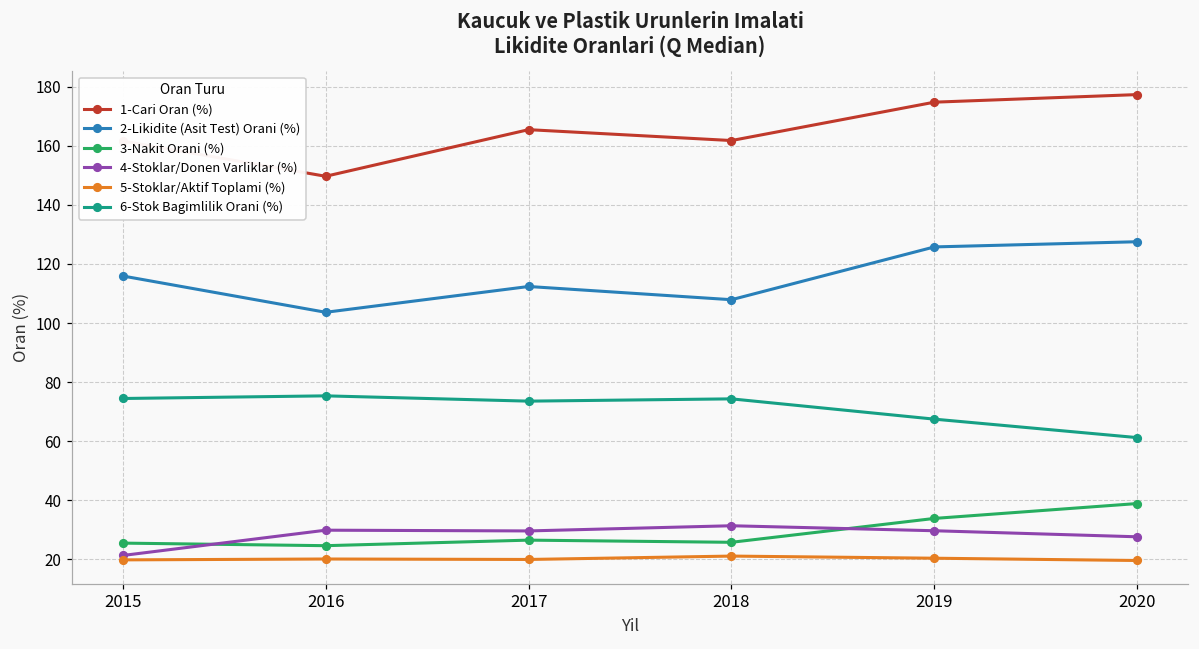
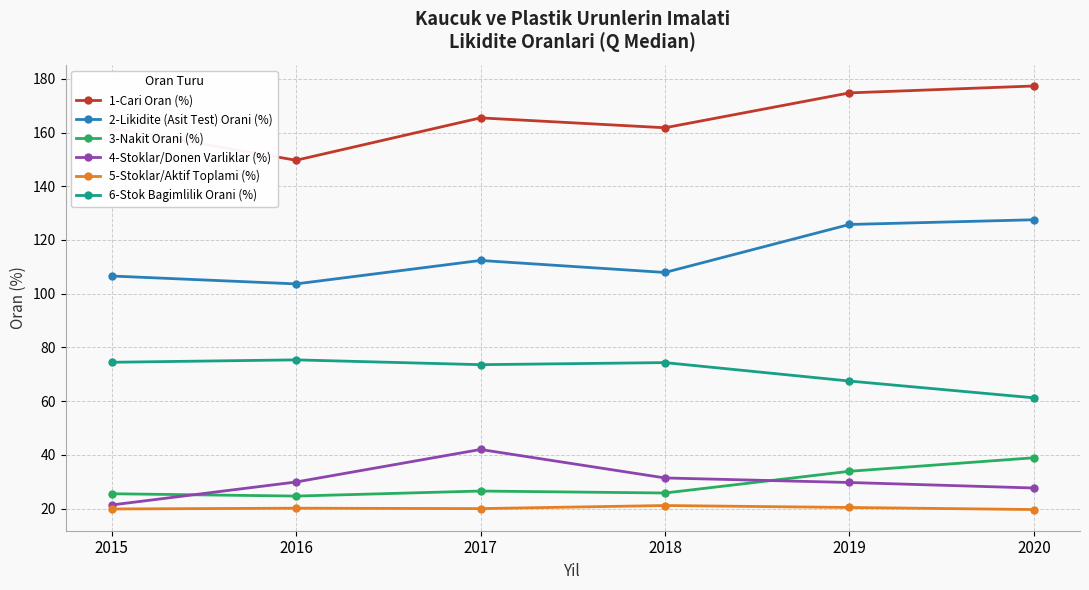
  {
    "1-Cari Oran (%)": {
      "2016": 150,
      "2017": 165,
      "2018": 162,
      "2019": 175,
      "2020": 177
    },
    "2-Likidite (Asit Test) Orani (%)": {
-     "2015": 116,
+     "2015": 107,
      "2016": 104,
      "2017": 112,
      "2018": 108,
      "2019": 126,
      "2020": 128
    },
    "4-Stoklar/Donen Varliklar (%)": {
      "2015": 21,
      "2016": 30,
-     "2017": 30,
+     "2017": 42,
      "2018": 31,
      "2019": 30,
      "2020": 28
    },
    "5-Stoklar/Aktif Toplami (%)": {
      "2015": 20,
      "2016": 20,
      "2017": 20,
      "2018": 21,
      "2019": 20,
      "2020": 20
    }
  }
